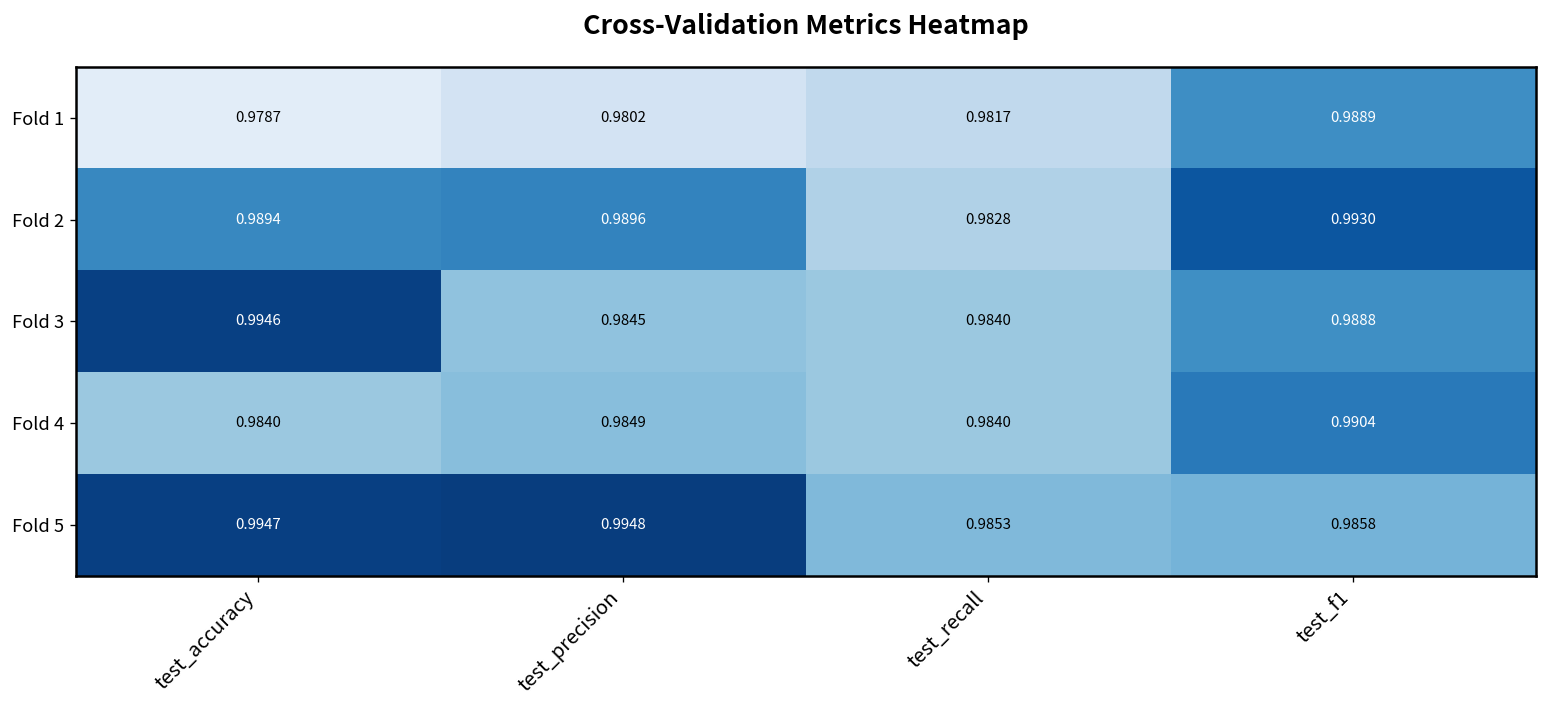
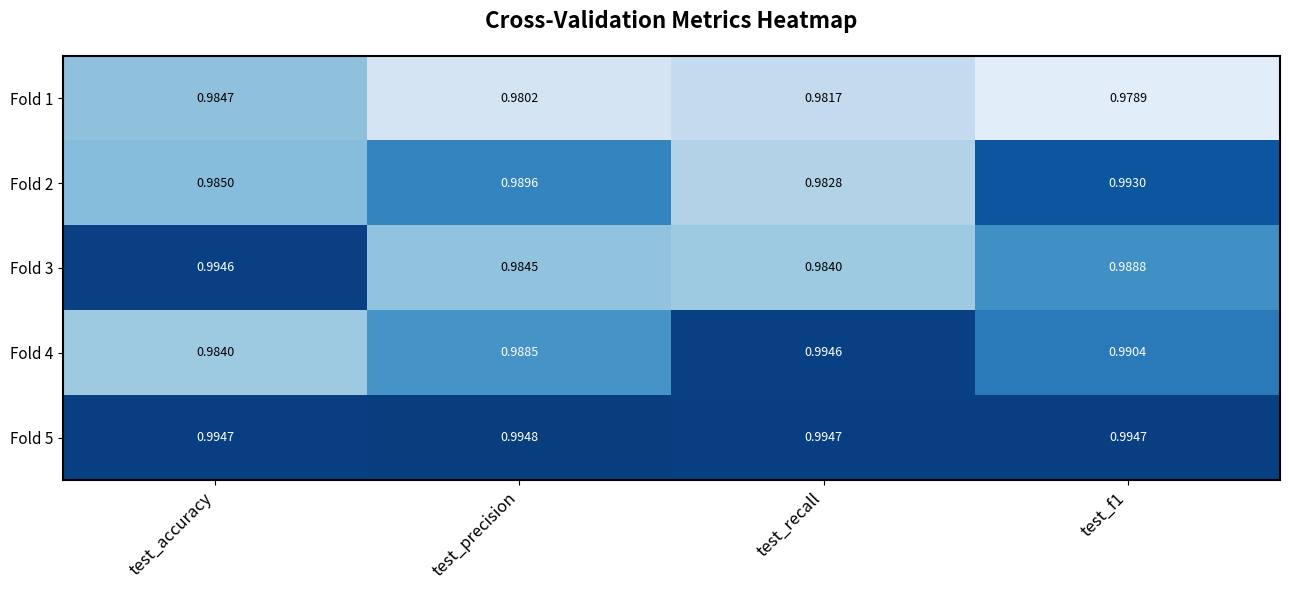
  {
    "Fold 1": {
-     "test_accuracy": 0.9787,
+     "test_accuracy": 0.9847,
      "test_precision": 0.9802,
      "test_recall": 0.9817,
-     "test_f1": 0.9889
+     "test_f1": 0.9789
    },
    "Fold 2": {
-     "test_accuracy": 0.9894,
+     "test_accuracy": 0.9850,
      "test_precision": 0.9896,
      "test_recall": 0.9828,
      "test_f1": 0.9930
    },
    "Fold 3": {
      "test_accuracy": 0.9946,
      "test_precision": 0.9845,
      "test_recall": 0.9840,
      "test_f1": 0.9888
    },
    "Fold 4": {
      "test_accuracy": 0.9840,
-     "test_precision": 0.9849,
-     "test_recall": 0.9840,
+     "test_precision": 0.9885,
+     "test_recall": 0.9946,
      "test_f1": 0.9904
    },
    "Fold 5": {
      "test_accuracy": 0.9947,
      "test_precision": 0.9948,
-     "test_recall": 0.9853,
-     "test_f1": 0.9858
+     "test_recall": 0.9947,
+     "test_f1": 0.9947
    }
  }
